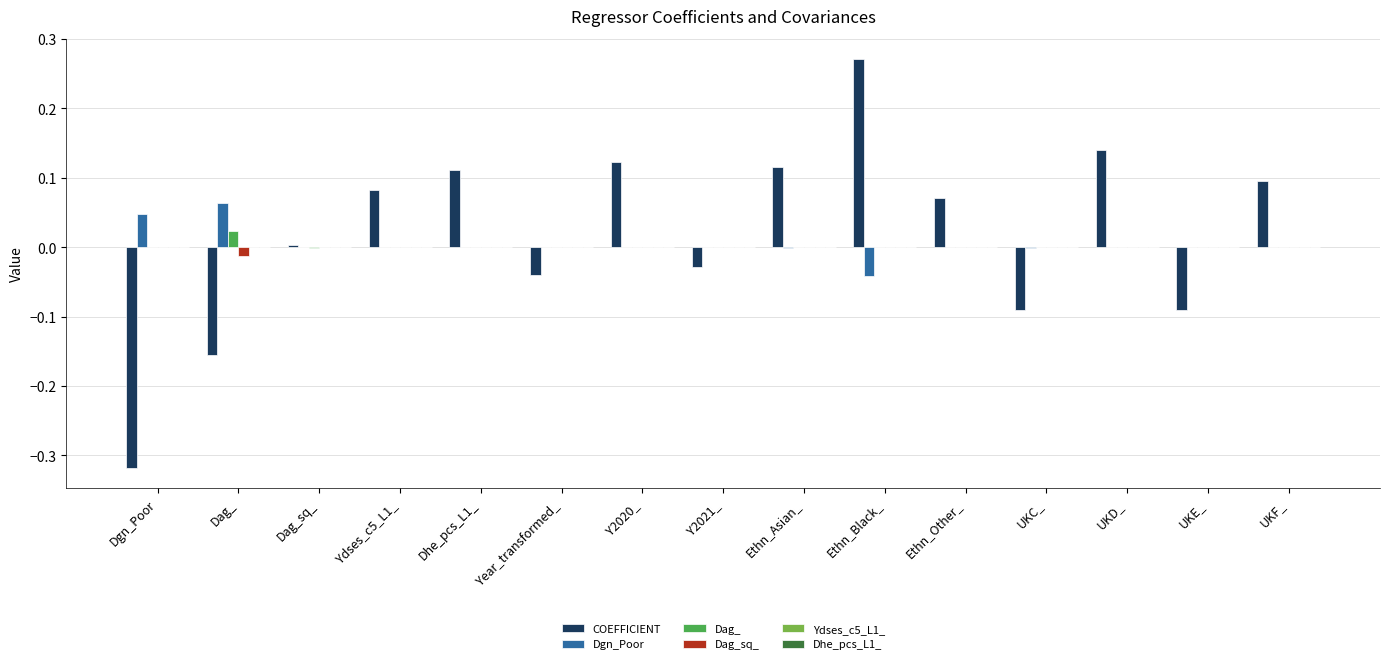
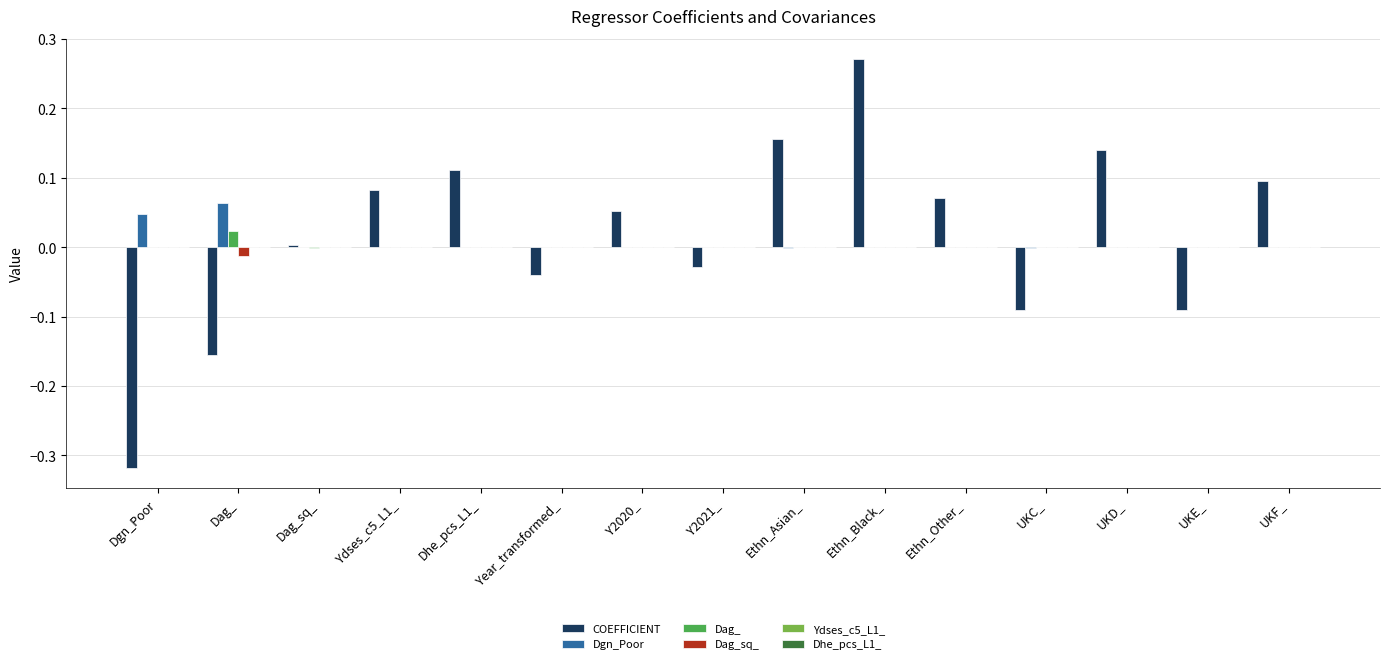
  {
    "COEFFICIENT": {
      "Dgn_Poor": -0.32,
      "Dag_": -0.16,
      "Ydses_c5_L1_": 0.08,
      "Dhe_pcs_L1_": 0.11,
      "Year_transformed_": -0.04,
-     "Y2020_": 0.12,
+     "Y2020_": 0.05,
      "Y2021_": -0.03,
-     "Ethn_Asian_": 0.12,
+     "Ethn_Asian_": 0.16,
      "Ethn_Black_": 0.27,
      "Ethn_Other_": 0.07,
      "UKC_": -0.09,
      "UKD_": 0.14,
      "UKE_": -0.09,
      "UKF_": 0.10
    },
    "Dgn_Poor": {
      "Dgn_Poor": 0.05,
      "Dag_": 0.06,
-     "Ethn_Black_": -0.04
+     "Ethn_Black_": 0.00
    },
    "Dag_sq_": {
      "Dag_": -0.01
    }
  }
